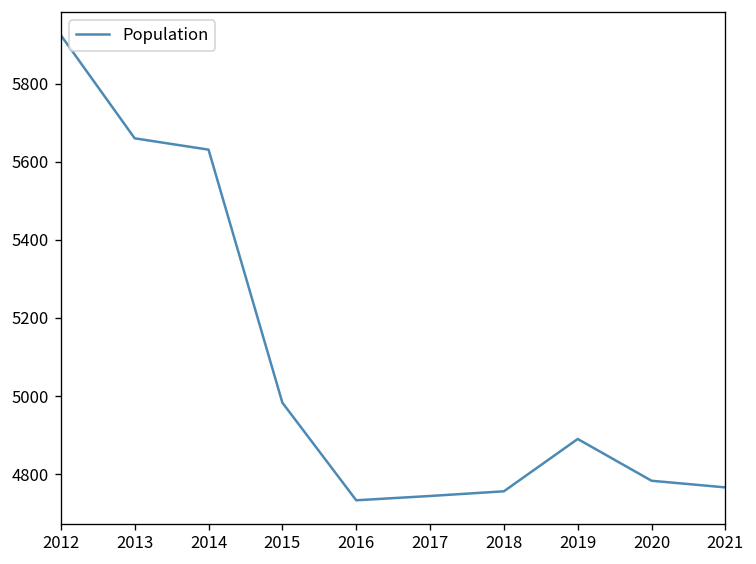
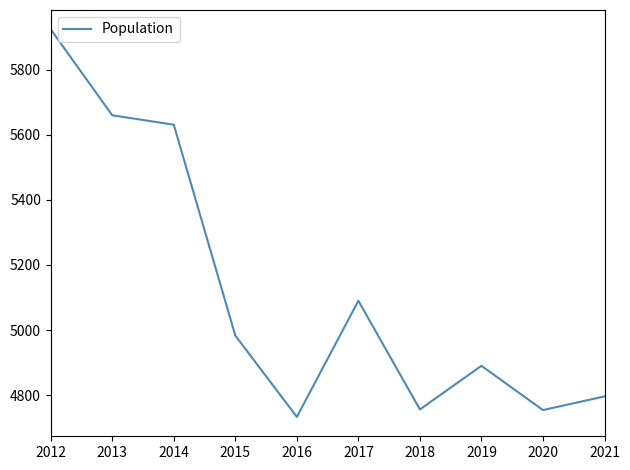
  {
    "2012": 5920,
    "2013": 5660,
    "2014": 5630,
    "2015": 4980,
    "2016": 4730,
-   "2017": 4740,
+   "2017": 5090,
    "2018": 4760,
    "2019": 4890,
-   "2020": 4780,
-   "2021": 4770
+   "2020": 4750,
+   "2021": 4800
  }
